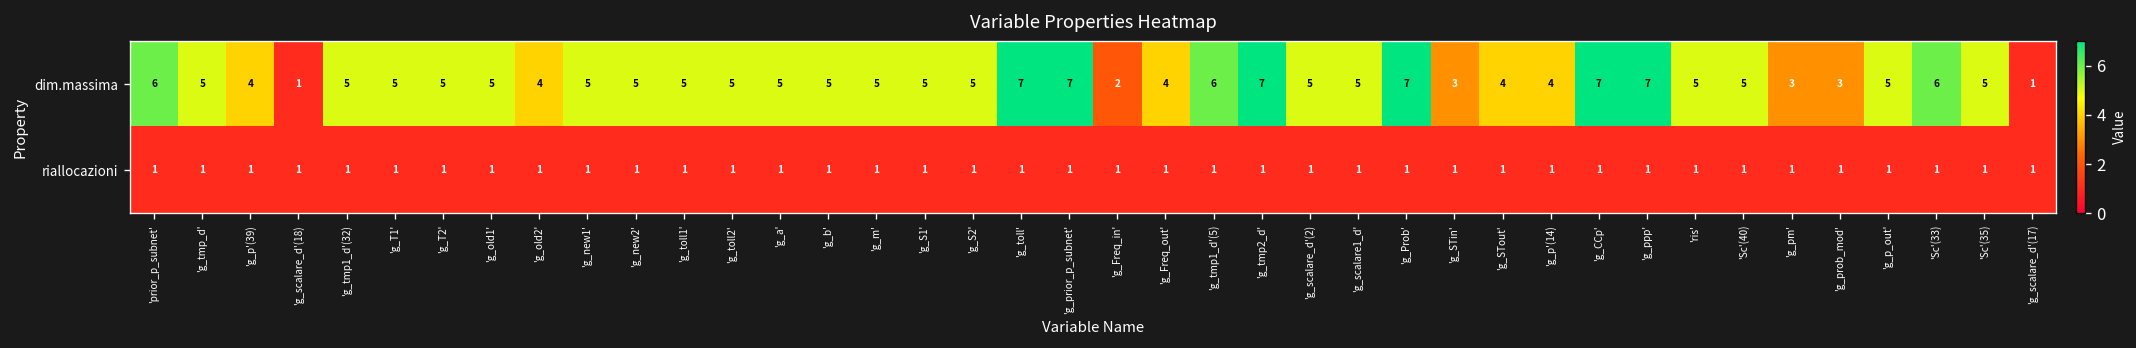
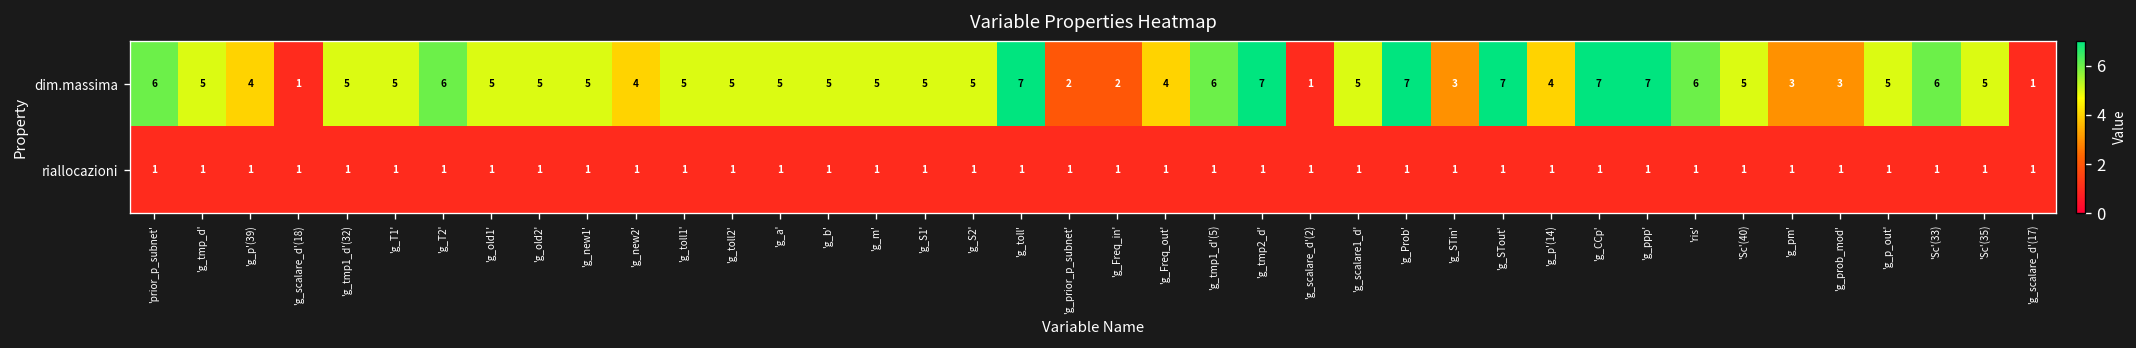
  {
    "dim.massima": {
      "'prior_p_subnet'": 6,
      "'g_tmp_d'": 5,
      "'g_p'(39)": 4,
      "'g_scalare_d'(18)": 1,
      "'g_tmp1_d'(32)": 5,
      "'g_T1'": 5,
-     "'g_T2'": 5,
+     "'g_T2'": 6,
      "'g_old1'": 5,
-     "'g_old2'": 4,
+     "'g_old2'": 5,
      "'g_new1'": 5,
-     "'g_new2'": 5,
+     "'g_new2'": 4,
      "'g_toll1'": 5,
      "'g_toll2'": 5,
      "'g_a'": 5,
      "'g_b'": 5,
      "'g_m'": 5,
      "'g_S1'": 5,
      "'g_S2'": 5,
      "'g_toll'": 7,
-     "'g_prior_p_subnet'": 7,
+     "'g_prior_p_subnet'": 2,
      "'g_Freq_in'": 2,
      "'g_Freq_out'": 4,
      "'g_tmp1_d'(5)": 6,
      "'g_tmp2_d'": 7,
-     "'g_scalare_d'(2)": 5,
+     "'g_scalare_d'(2)": 1,
      "'g_scalare1_d'": 5,
      "'g_Prob'": 7,
      "'g_STin'": 3,
-     "'g_STout'": 4,
+     "'g_STout'": 7,
      "'g_p'(14)": 4,
      "'g_CCp'": 7,
      "'g_ppp'": 7,
-     "'ris'": 5,
+     "'ris'": 6,
      "'Sc'(40)": 5,
      "'g_pm'": 3,
      "'g_prob_mod'": 3,
      "'g_p_out'": 5,
      "'Sc'(33)": 6,
      "'Sc'(35)": 5,
      "'g_scalare_d'(17)": 1
    },
    "riallocazioni": {
      "'prior_p_subnet'": 1,
      "'g_tmp_d'": 1,
      "'g_p'(39)": 1,
      "'g_scalare_d'(18)": 1,
      "'g_tmp1_d'(32)": 1,
      "'g_T1'": 1,
      "'g_T2'": 1,
      "'g_old1'": 1,
      "'g_old2'": 1,
      "'g_new1'": 1,
      "'g_new2'": 1,
      "'g_toll1'": 1,
      "'g_toll2'": 1,
      "'g_a'": 1,
      "'g_b'": 1,
      "'g_m'": 1,
      "'g_S1'": 1,
      "'g_S2'": 1,
      "'g_toll'": 1,
      "'g_prior_p_subnet'": 1,
      "'g_Freq_in'": 1,
      "'g_Freq_out'": 1,
      "'g_tmp1_d'(5)": 1,
      "'g_tmp2_d'": 1,
      "'g_scalare_d'(2)": 1,
      "'g_scalare1_d'": 1,
      "'g_Prob'": 1,
      "'g_STin'": 1,
      "'g_STout'": 1,
      "'g_p'(14)": 1,
      "'g_CCp'": 1,
      "'g_ppp'": 1,
      "'ris'": 1,
      "'Sc'(40)": 1,
      "'g_pm'": 1,
      "'g_prob_mod'": 1,
      "'g_p_out'": 1,
      "'Sc'(33)": 1,
      "'Sc'(35)": 1,
      "'g_scalare_d'(17)": 1
    }
  }
